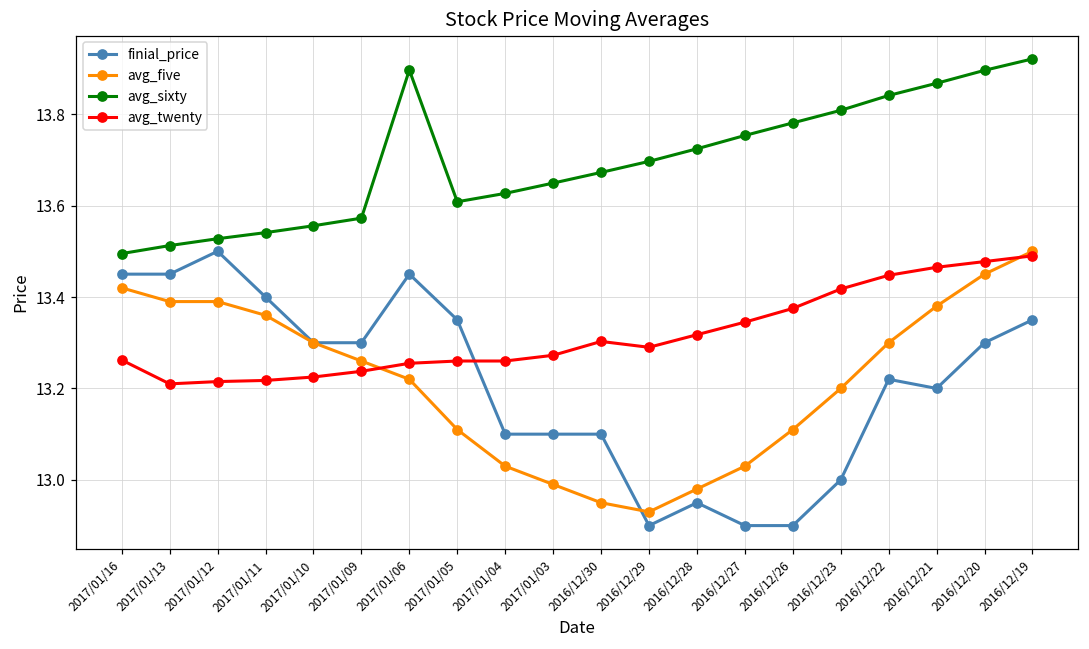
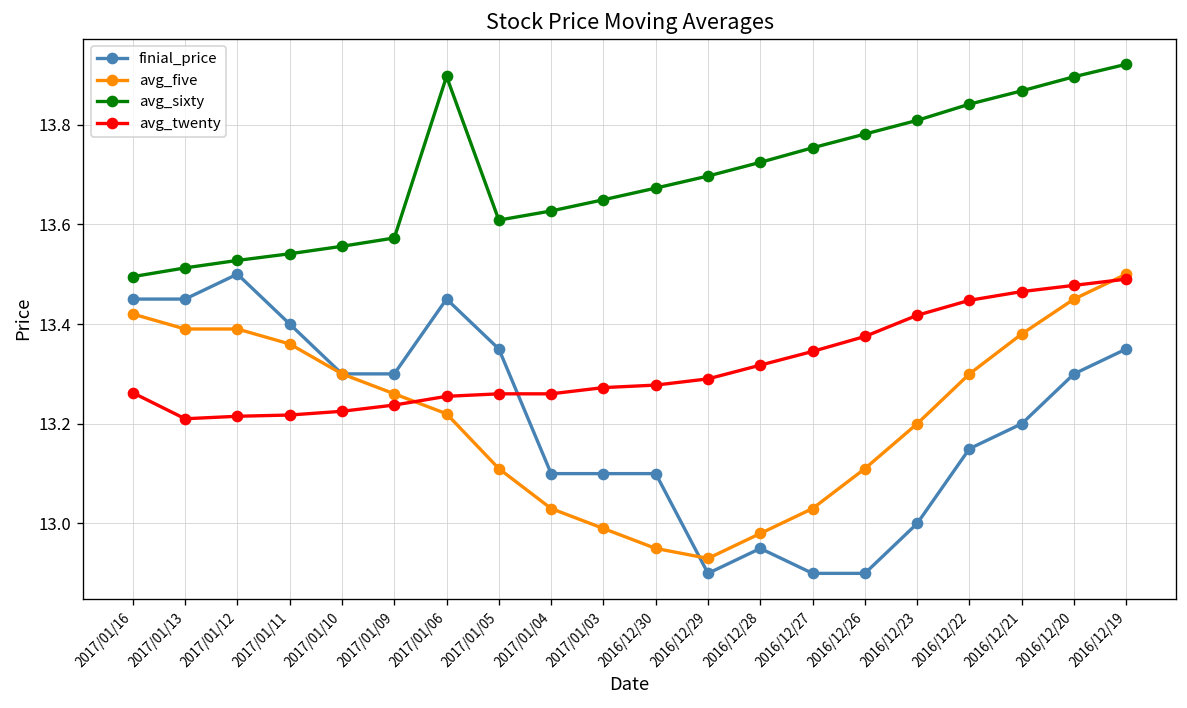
  {
    "finial_price": {
      "2017/01/16": 13.45,
      "2017/01/13": 13.45,
      "2017/01/12": 13.50,
      "2017/01/11": 13.40,
      "2017/01/09": 13.30,
      "2017/01/06": 13.45,
      "2017/01/05": 13.35,
      "2017/01/04": 13.10,
      "2017/01/03": 13.10,
      "2016/12/30": 13.10,
      "2016/12/29": 12.90,
      "2016/12/28": 12.95,
      "2016/12/27": 12.90,
      "2016/12/26": 12.90,
      "2016/12/23": 13.00,
-     "2016/12/22": 13.22,
+     "2016/12/22": 13.15,
      "2016/12/21": 13.20,
      "2016/12/20": 13.30,
      "2016/12/19": 13.35
    },
    "avg_five": {
      "2017/01/16": 13.42,
      "2017/01/13": 13.39,
      "2017/01/12": 13.39,
      "2017/01/11": 13.36,
      "2017/01/09": 13.26,
      "2017/01/06": 13.22,
      "2017/01/05": 13.11,
      "2017/01/04": 13.03,
      "2017/01/03": 12.99,
      "2016/12/30": 12.95,
      "2016/12/29": 12.93,
      "2016/12/28": 12.98,
      "2016/12/27": 13.03,
      "2016/12/26": 13.11,
      "2016/12/23": 13.20,
      "2016/12/22": 13.30,
      "2016/12/21": 13.38,
      "2016/12/20": 13.45,
      "2016/12/19": 13.50
    },
    "avg_sixty": {
      "2017/01/16": 13.50,
      "2017/01/13": 13.51,
      "2017/01/12": 13.53,
      "2017/01/11": 13.54,
      "2017/01/10": 13.56,
      "2017/01/09": 13.57,
      "2017/01/06": 13.90,
      "2017/01/05": 13.61,
      "2017/01/04": 13.63,
      "2017/01/03": 13.65,
      "2016/12/30": 13.67,
      "2016/12/29": 13.70,
      "2016/12/28": 13.72,
      "2016/12/27": 13.75,
      "2016/12/26": 13.78,
      "2016/12/23": 13.81,
      "2016/12/22": 13.84,
      "2016/12/21": 13.87,
      "2016/12/20": 13.90,
      "2016/12/19": 13.92
    },
    "avg_twenty": {
      "2017/01/16": 13.26,
      "2017/01/13": 13.21,
      "2017/01/12": 13.22,
      "2017/01/11": 13.22,
      "2017/01/10": 13.23,
      "2017/01/09": 13.24,
      "2017/01/06": 13.26,
      "2017/01/05": 13.26,
      "2017/01/04": 13.26,
      "2017/01/03": 13.27,
-     "2016/12/30": 13.30,
+     "2016/12/30": 13.28,
      "2016/12/29": 13.29,
      "2016/12/28": 13.32,
      "2016/12/27": 13.34,
      "2016/12/26": 13.38,
      "2016/12/23": 13.42,
      "2016/12/22": 13.45,
      "2016/12/21": 13.46,
      "2016/12/20": 13.48,
      "2016/12/19": 13.49
    }
  }
